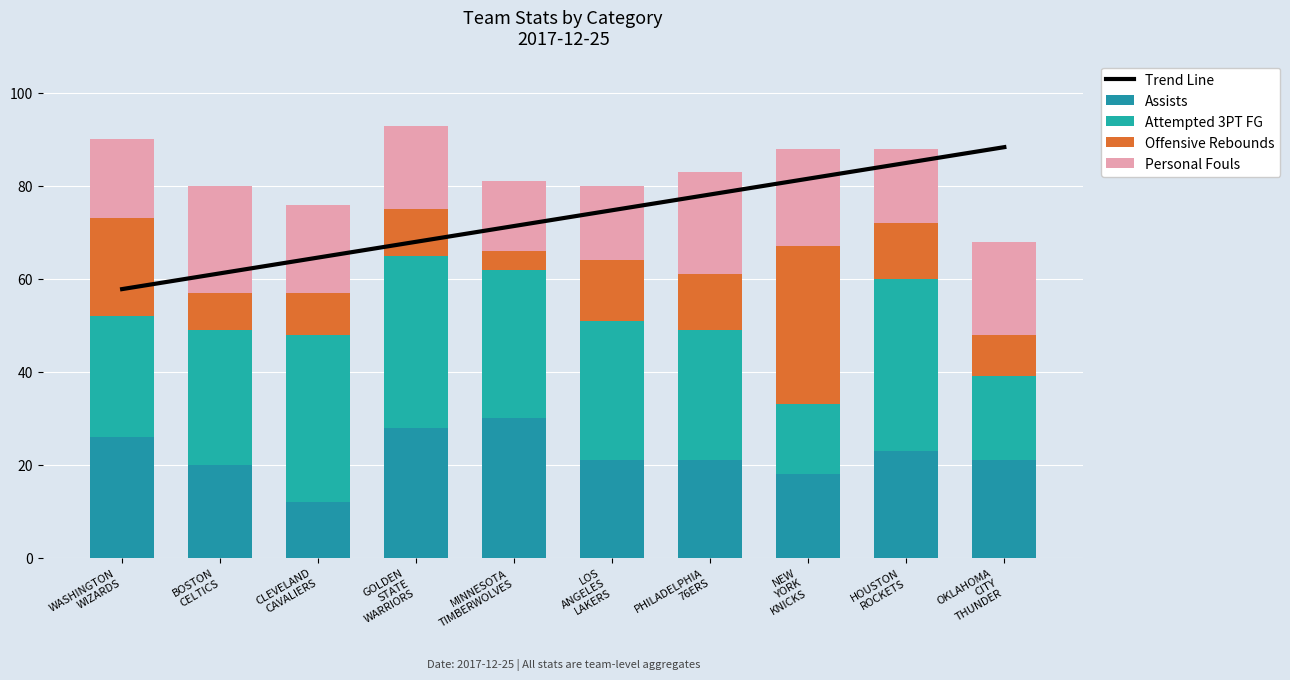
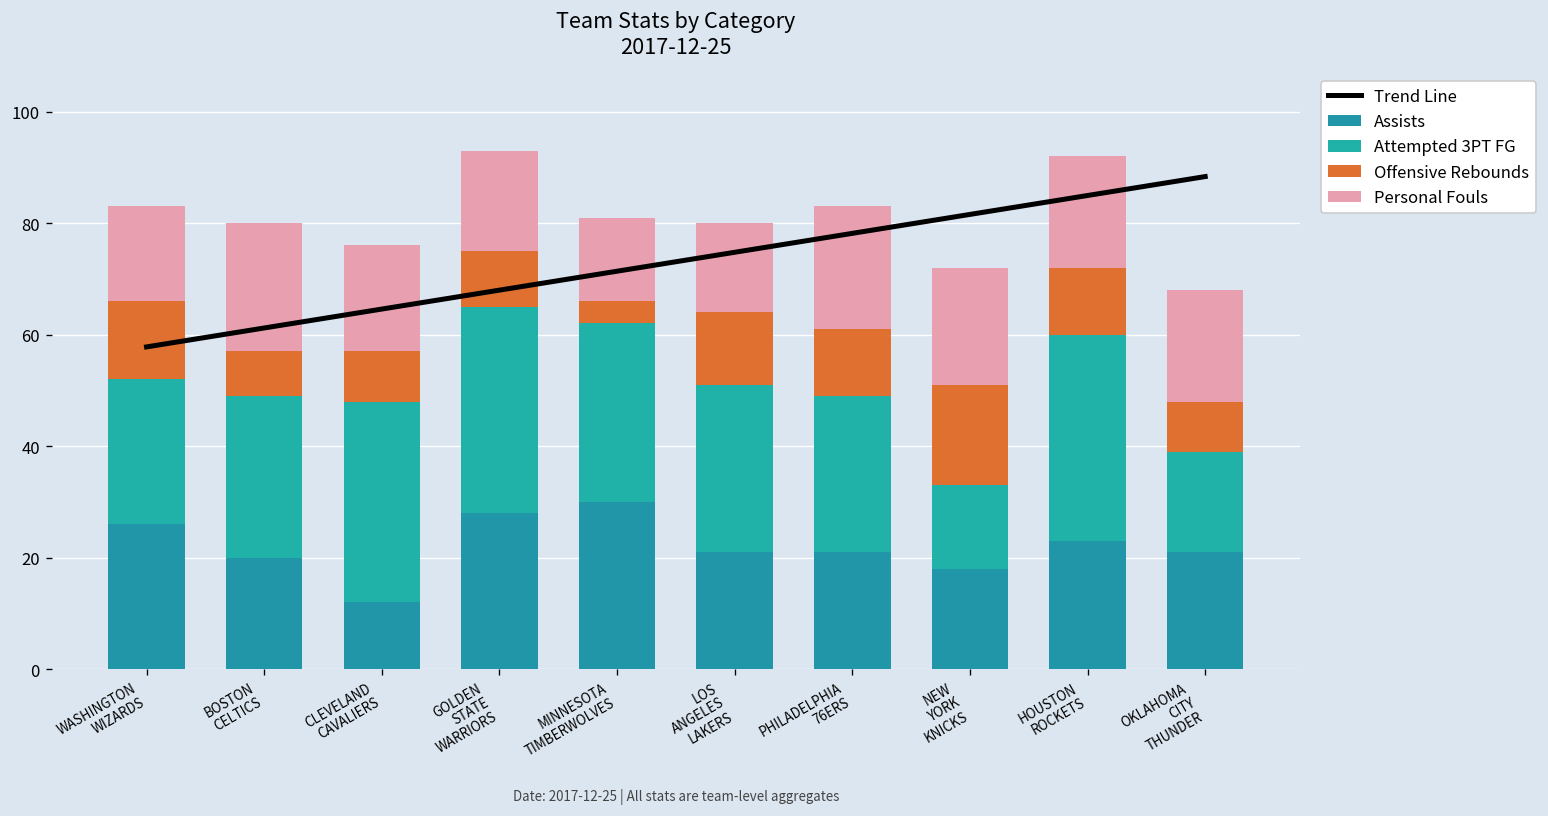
  {
    "Trend Line": {
      "WASHINGTON WIZARDS": 58,
      "BOSTON CELTICS": 61,
      "CLEVELAND CAVALIERS": 65,
      "GOLDEN STATE WARRIORS": 68,
      "MINNESOTA TIMBERWOLVES": 71,
      "LOS ANGELES LAKERS": 75,
      "PHILADELPHIA 76ERS": 78,
      "NEW YORK KNICKS": 82,
      "HOUSTON ROCKETS": 85,
      "OKLAHOMA CITY THUNDER": 88
    },
    "Offensive Rebounds": {
-     "WASHINGTON WIZARDS": 21,
+     "WASHINGTON WIZARDS": 14,
      "BOSTON CELTICS": 8,
      "CLEVELAND CAVALIERS": 9,
      "GOLDEN STATE WARRIORS": 10,
      "MINNESOTA TIMBERWOLVES": 4,
      "LOS ANGELES LAKERS": 13,
      "PHILADELPHIA 76ERS": 12,
-     "NEW YORK KNICKS": 34,
+     "NEW YORK KNICKS": 18,
      "HOUSTON ROCKETS": 12,
      "OKLAHOMA CITY THUNDER": 9
    },
    "Personal Fouls": {
      "WASHINGTON WIZARDS": 17,
      "BOSTON CELTICS": 23,
      "CLEVELAND CAVALIERS": 19,
      "GOLDEN STATE WARRIORS": 18,
      "MINNESOTA TIMBERWOLVES": 15,
      "LOS ANGELES LAKERS": 16,
      "PHILADELPHIA 76ERS": 22,
      "NEW YORK KNICKS": 21,
-     "HOUSTON ROCKETS": 16,
+     "HOUSTON ROCKETS": 20,
      "OKLAHOMA CITY THUNDER": 20
    }
  }
